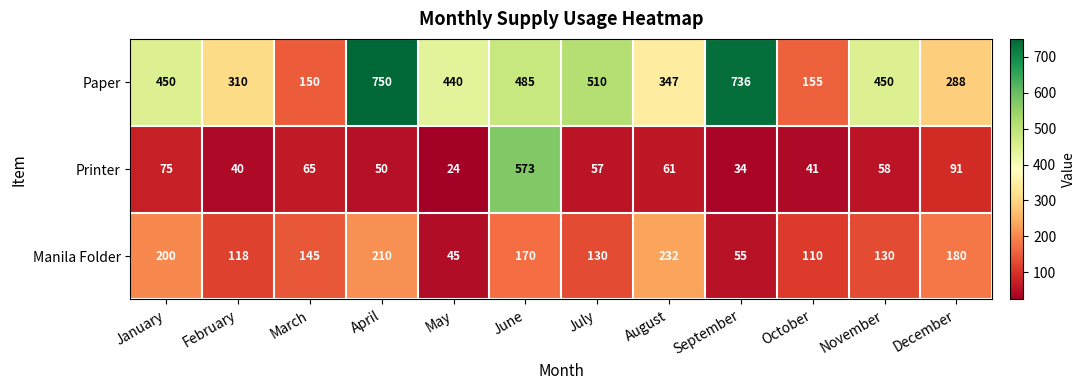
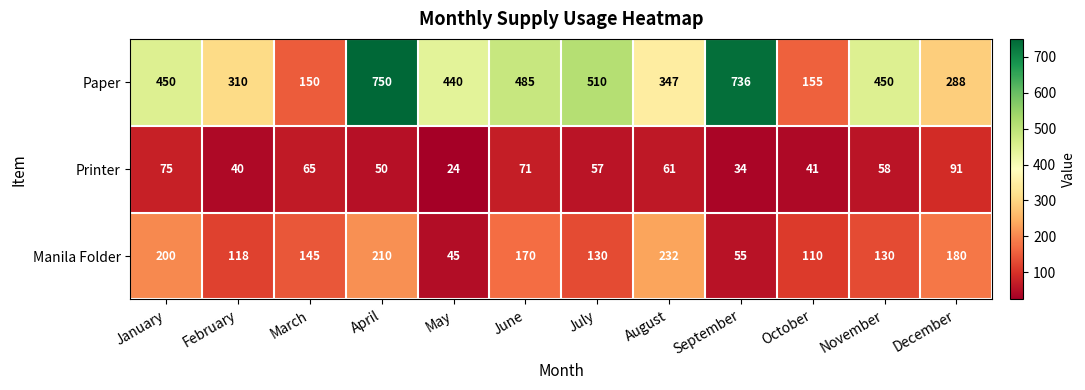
  {
    "Paper": {
      "January": 450,
      "February": 310,
      "March": 150,
      "April": 750,
      "May": 440,
      "June": 485,
      "July": 510,
      "August": 347,
      "September": 736,
      "October": 155,
      "November": 450,
      "December": 288
    },
    "Printer": {
      "January": 75,
      "February": 40,
      "March": 65,
      "April": 50,
      "May": 24,
-     "June": 573,
+     "June": 71,
      "July": 57,
      "August": 61,
      "September": 34,
      "October": 41,
      "November": 58,
      "December": 91
    },
    "Manila Folder": {
      "January": 200,
      "February": 118,
      "March": 145,
      "April": 210,
      "May": 45,
      "June": 170,
      "July": 130,
      "August": 232,
      "September": 55,
      "October": 110,
      "November": 130,
      "December": 180
    }
  }
